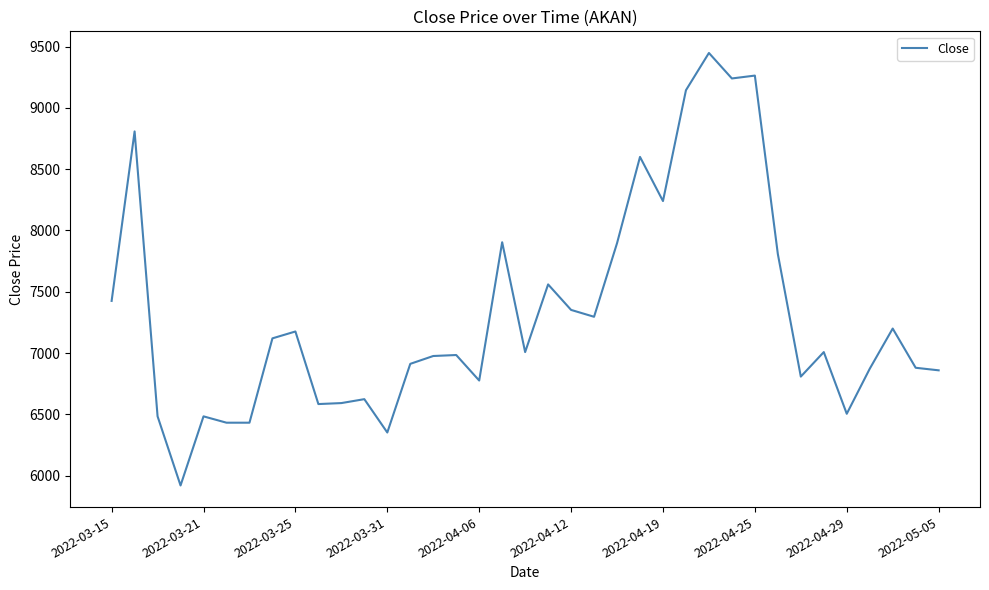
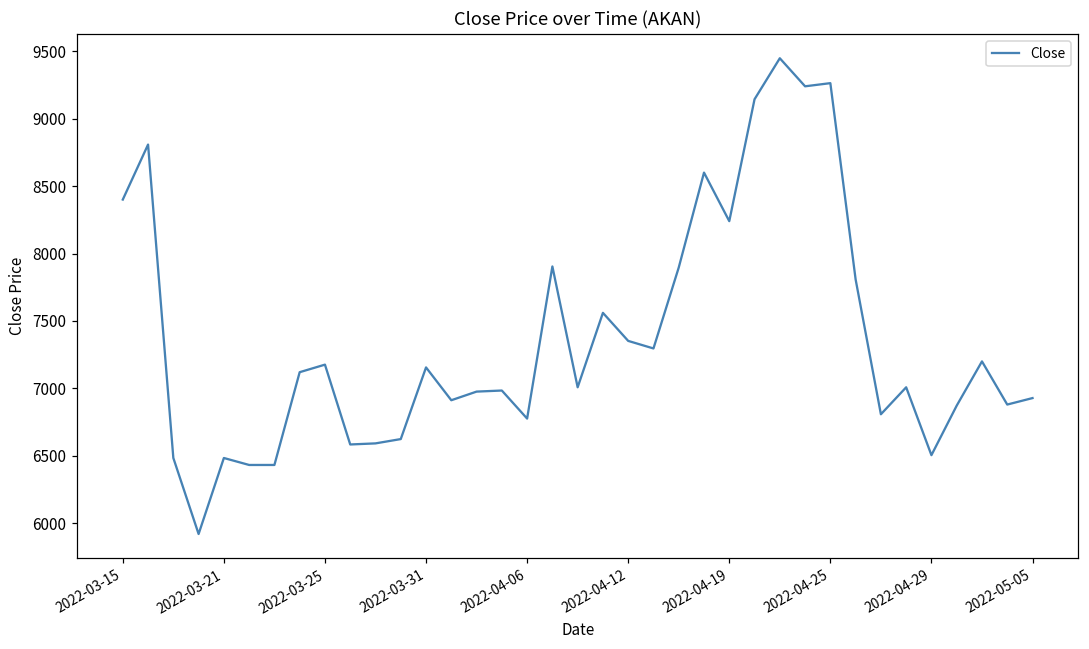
  {
-   "2022-03-15": 7430,
+   "2022-03-15": 8400,
    "2022-03-21": 6480,
    "2022-03-25": 7180,
-   "2022-03-31": 6350,
+   "2022-03-31": 7160,
    "2022-04-06": 6780,
    "2022-04-12": 7350,
    "2022-04-19": 8240,
    "2022-04-25": 9260,
    "2022-04-29": 6500,
-   "2022-05-05": 6860
+   "2022-05-05": 6930
  }
